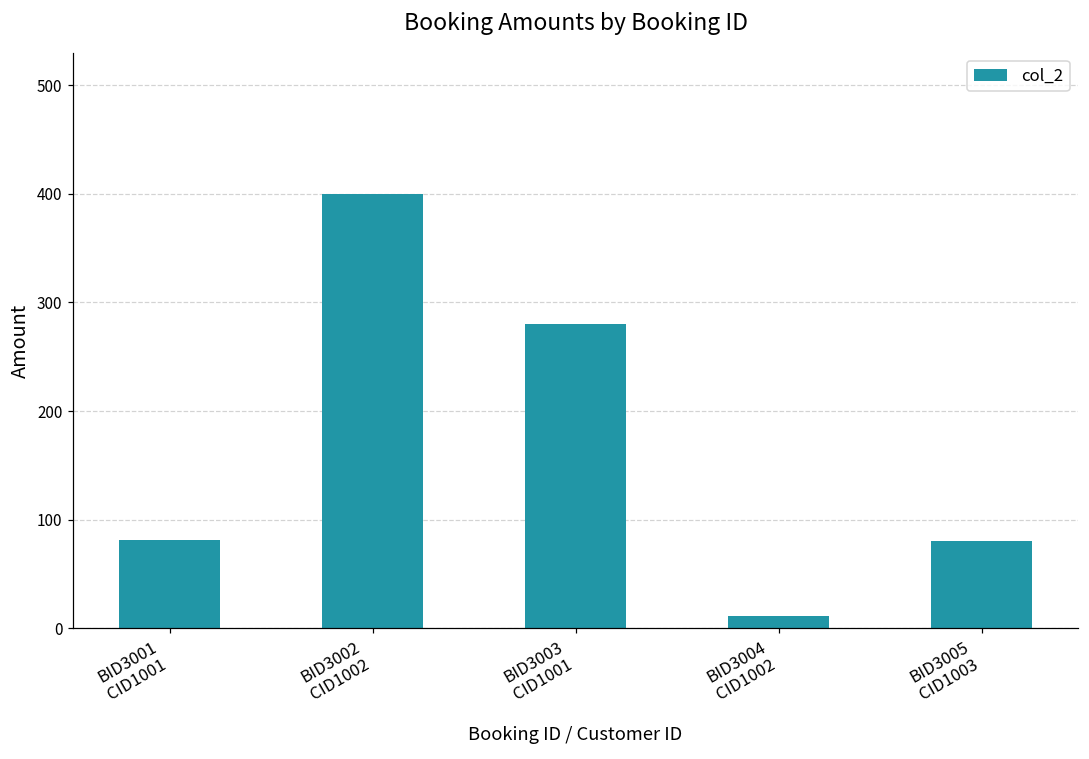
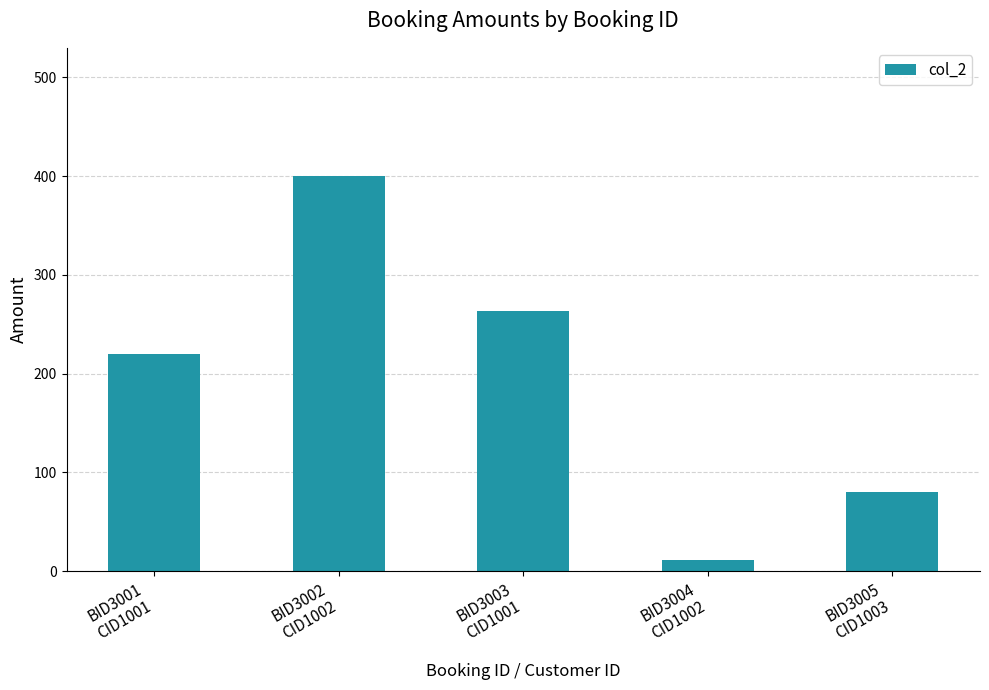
  {
-   "BID3001 CID1001": 80,
+   "BID3001 CID1001": 220,
    "BID3002 CID1002": 400,
-   "BID3003 CID1001": 280,
+   "BID3003 CID1001": 260,
    "BID3004 CID1002": 10,
    "BID3005 CID1003": 80
  }
